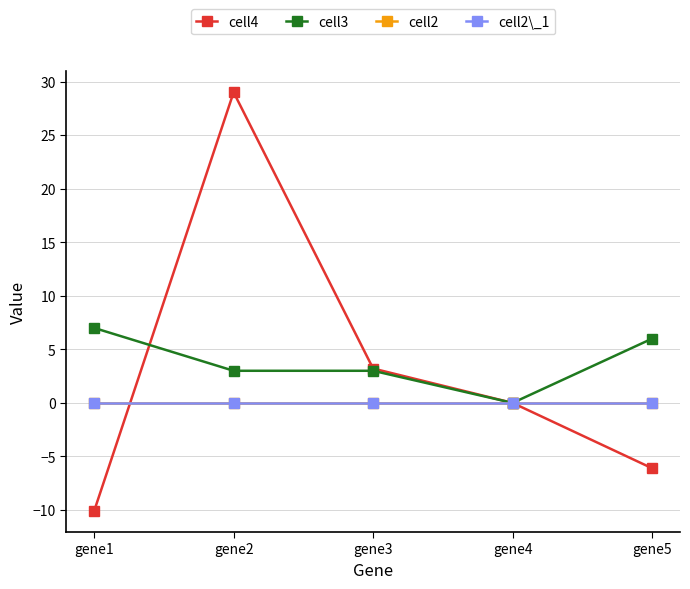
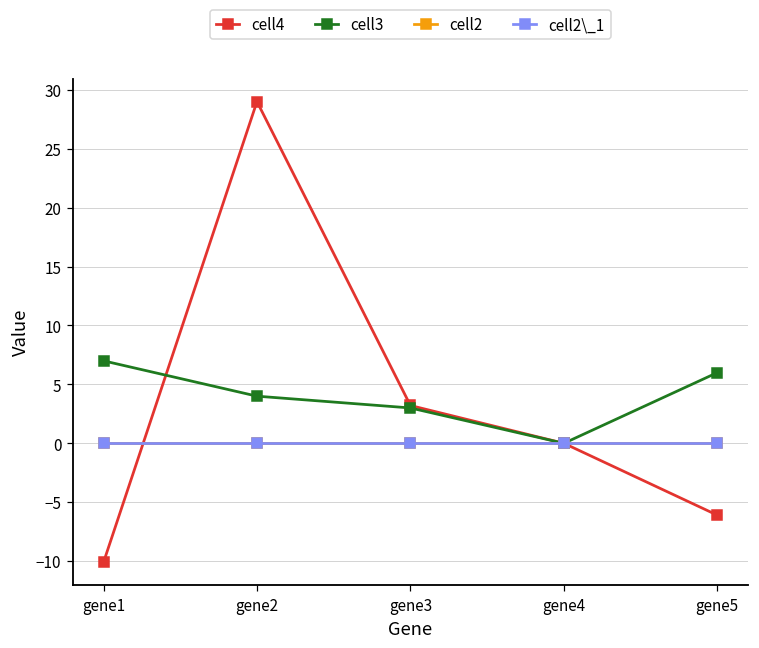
  {
    "cell4": {
      "gene1": -10,
      "gene2": 29,
      "gene5": -6
    },
    "cell3": {
      "gene1": 7,
-     "gene2": 3,
+     "gene2": 4,
      "gene5": 6
    },
    "cell2\\_1": {
      "gene1": 0,
      "gene2": 0,
      "gene3": 0,
      "gene5": 0
    }
  }
